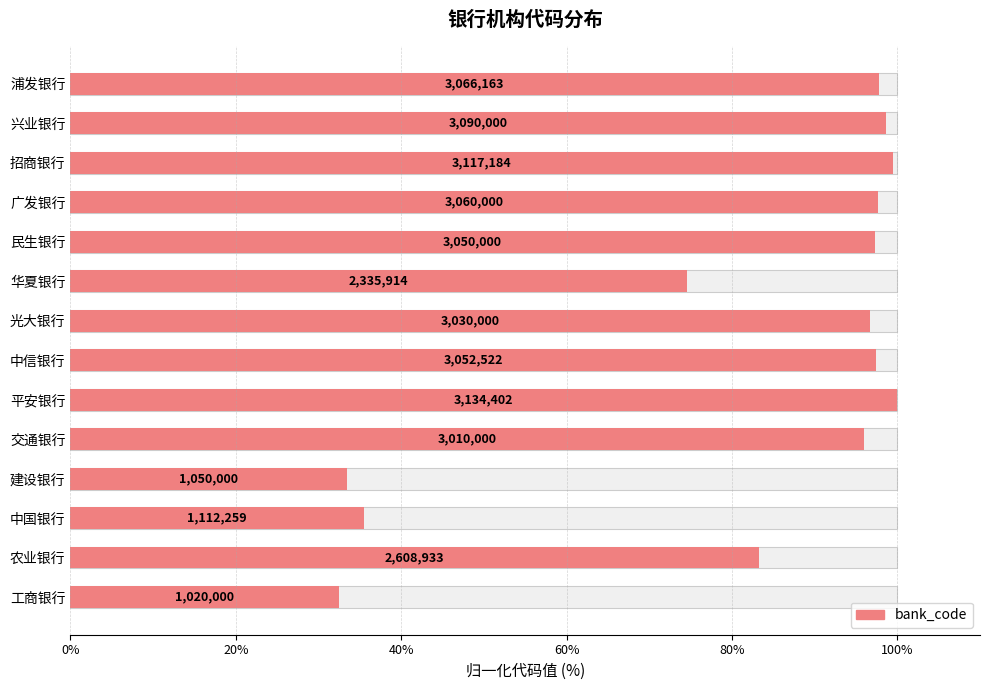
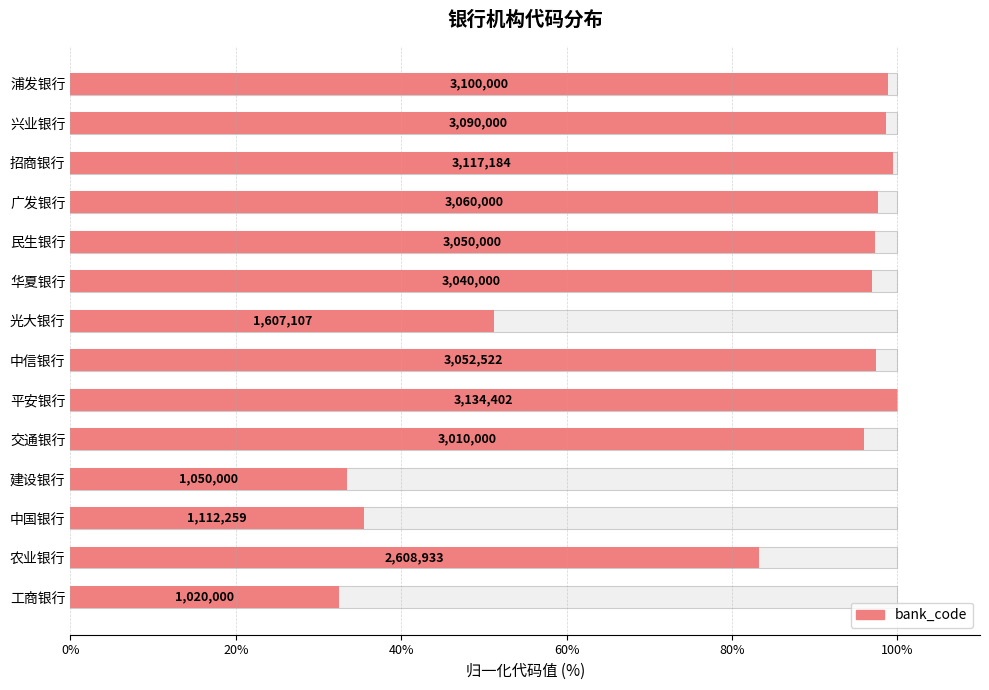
  {
    "bank_code": {
-     "浦发银行": "3,066,163",
-     "华夏银行": "2,335,914",
-     "光大银行": "3,030,000"
+     "浦发银行": "3,100,000",
+     "华夏银行": "3,040,000",
+     "光大银行": "1,607,107"
    }
  }
